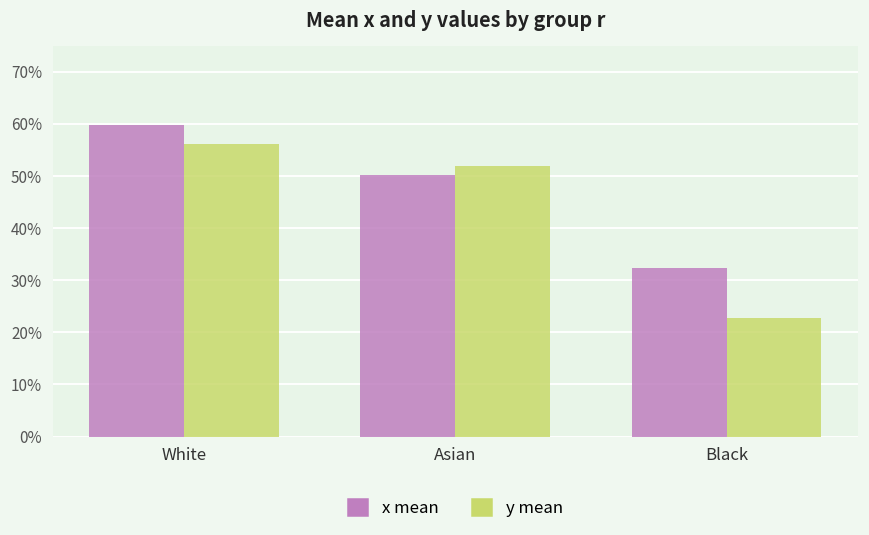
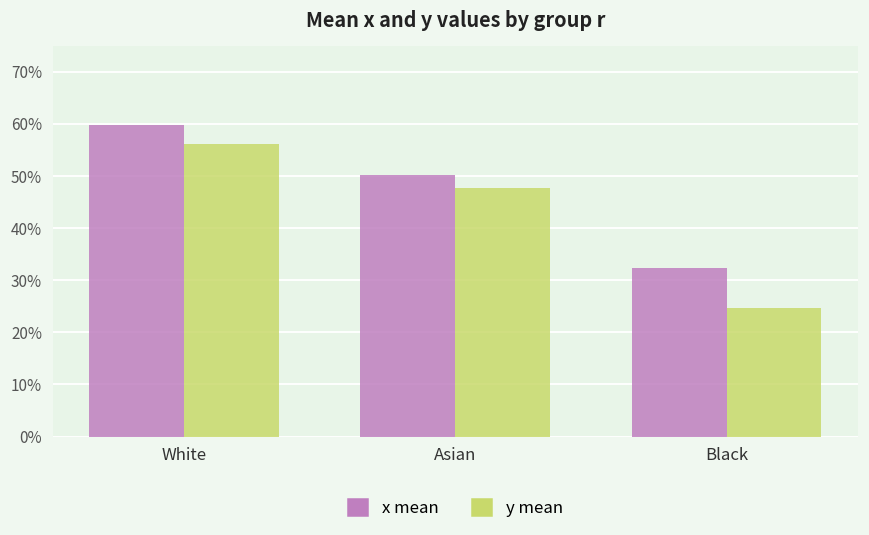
  {
    "x mean": {
      "White": "60%",
      "Asian": "50%",
      "Black": "32%"
    },
    "y mean": {
      "White": "56%",
-     "Asian": "52%",
-     "Black": "23%"
+     "Asian": "48%",
+     "Black": "25%"
    }
  }
